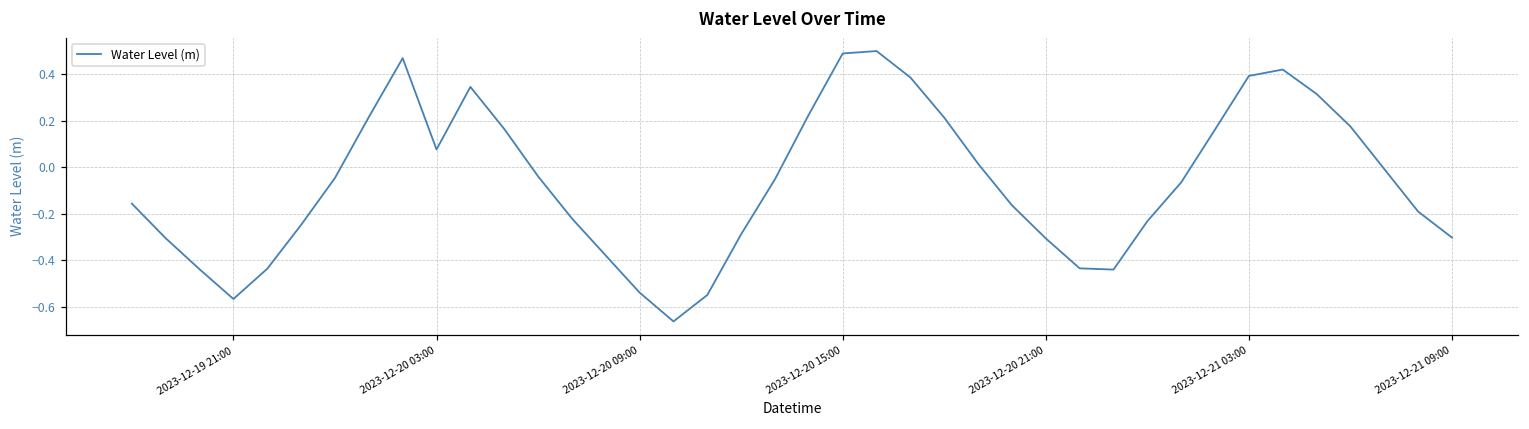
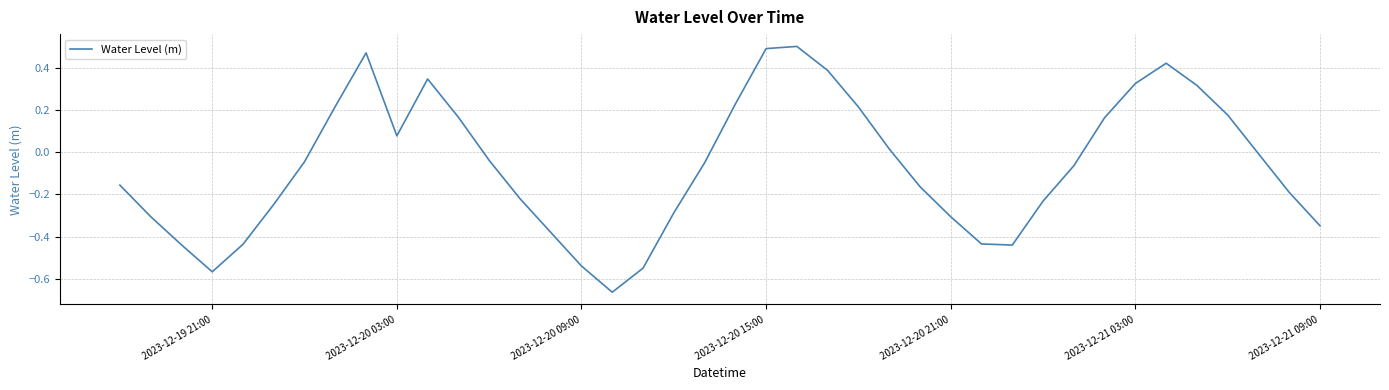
  {
    "2023-12-19 21:00": -0.57,
    "2023-12-20 03:00": 0.08,
    "2023-12-20 09:00": -0.54,
    "2023-12-20 15:00": 0.49,
    "2023-12-20 21:00": -0.31,
-   "2023-12-21 03:00": 0.39,
-   "2023-12-21 09:00": -0.30
+   "2023-12-21 03:00": 0.32,
+   "2023-12-21 09:00": -0.35
  }
